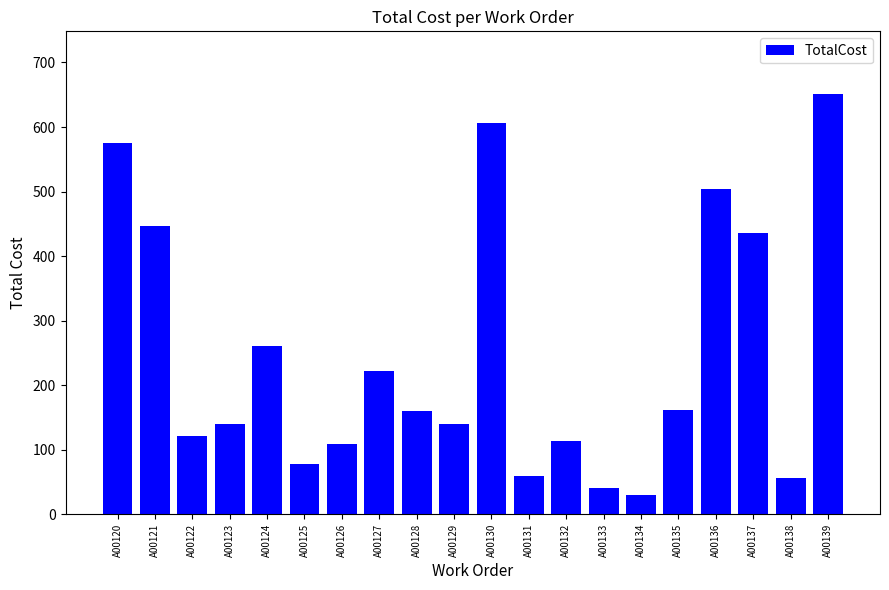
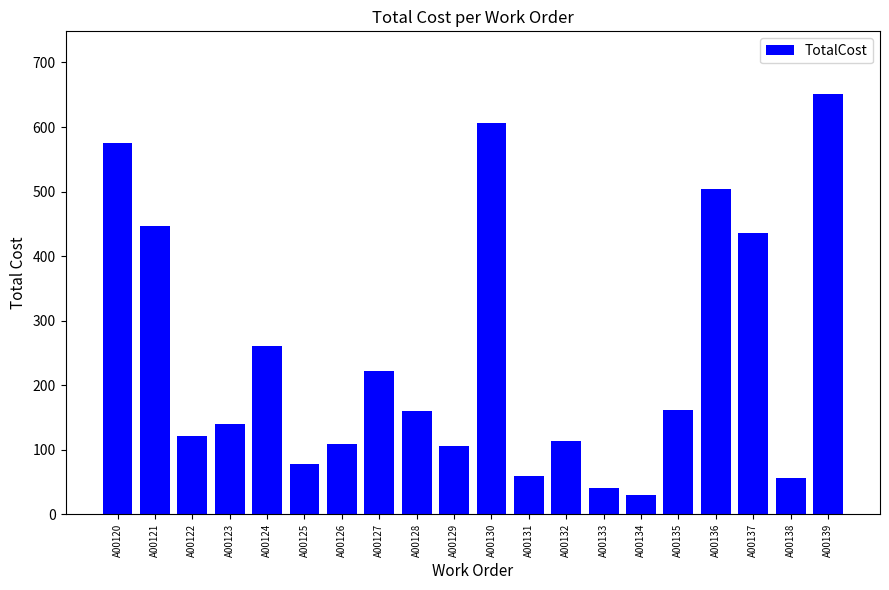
  {
    "A00120": 580,
    "A00121": 450,
    "A00122": 120,
    "A00123": 140,
    "A00124": 260,
    "A00125": 80,
    "A00126": 110,
    "A00127": 220,
    "A00128": 160,
-   "A00129": 140,
+   "A00129": 110,
    "A00130": 610,
    "A00131": 60,
    "A00132": 110,
    "A00133": 40,
    "A00134": 30,
    "A00135": 160,
    "A00136": 500,
    "A00137": 440,
    "A00138": 60,
    "A00139": 650
  }
